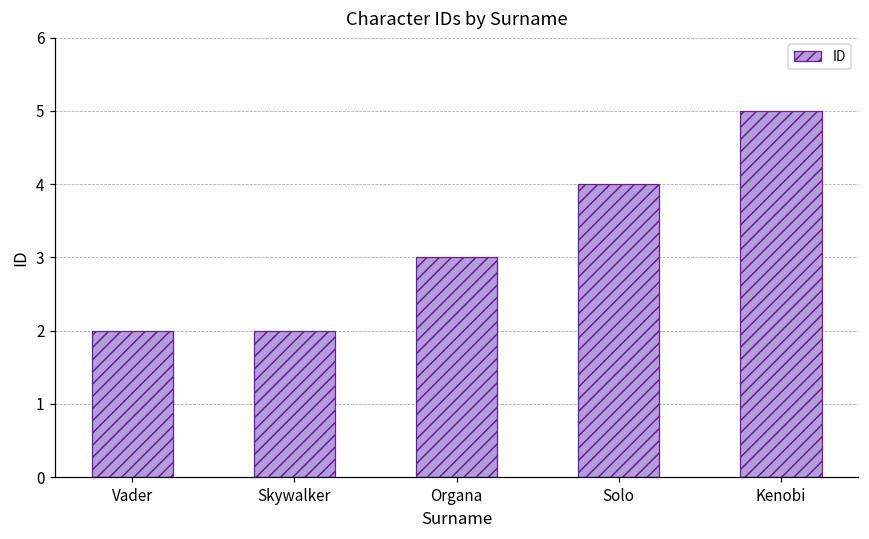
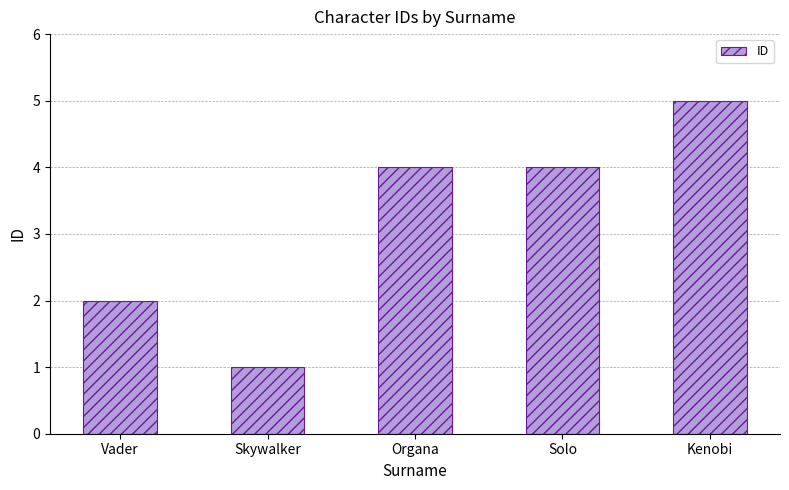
  {
    "Vader": 2,
-   "Skywalker": 2,
-   "Organa": 3,
+   "Skywalker": 1,
+   "Organa": 4,
    "Solo": 4,
    "Kenobi": 5
  }
